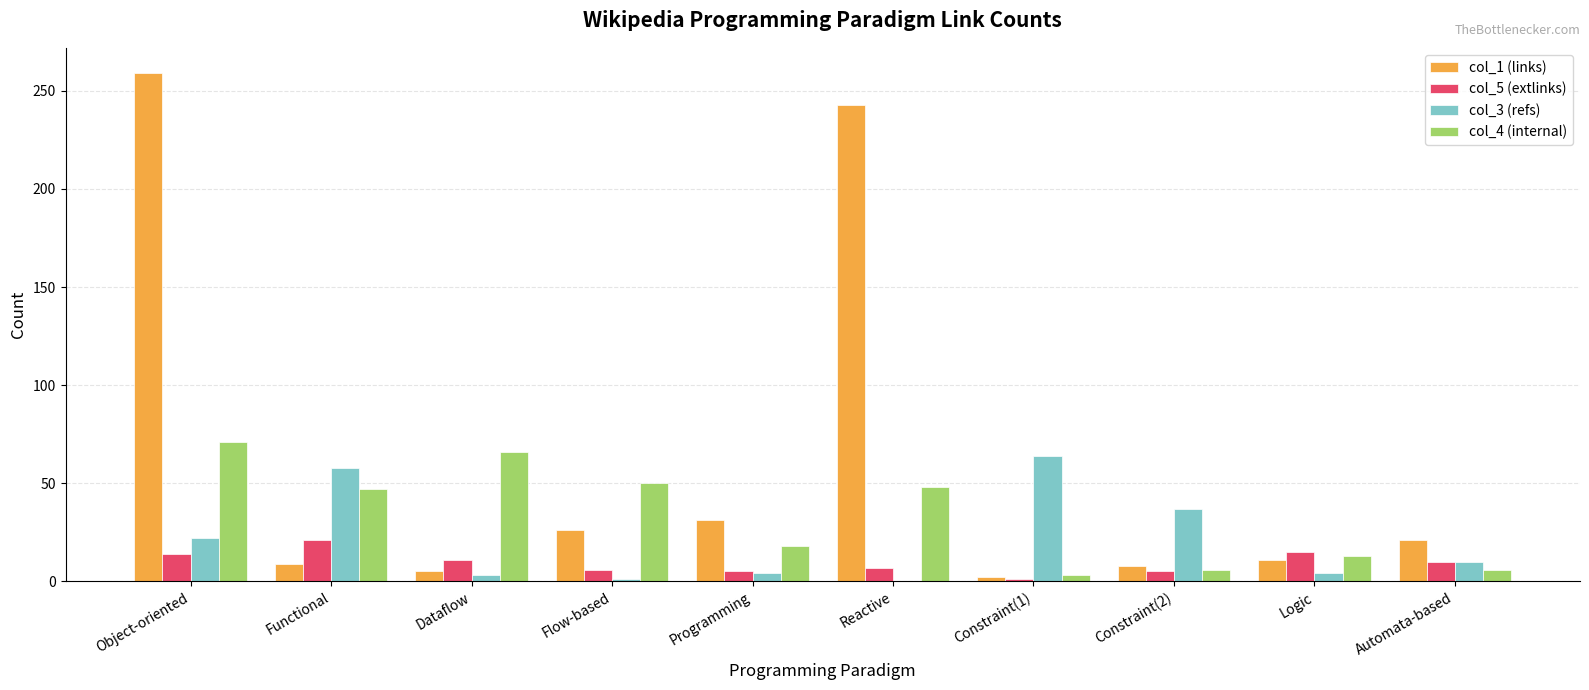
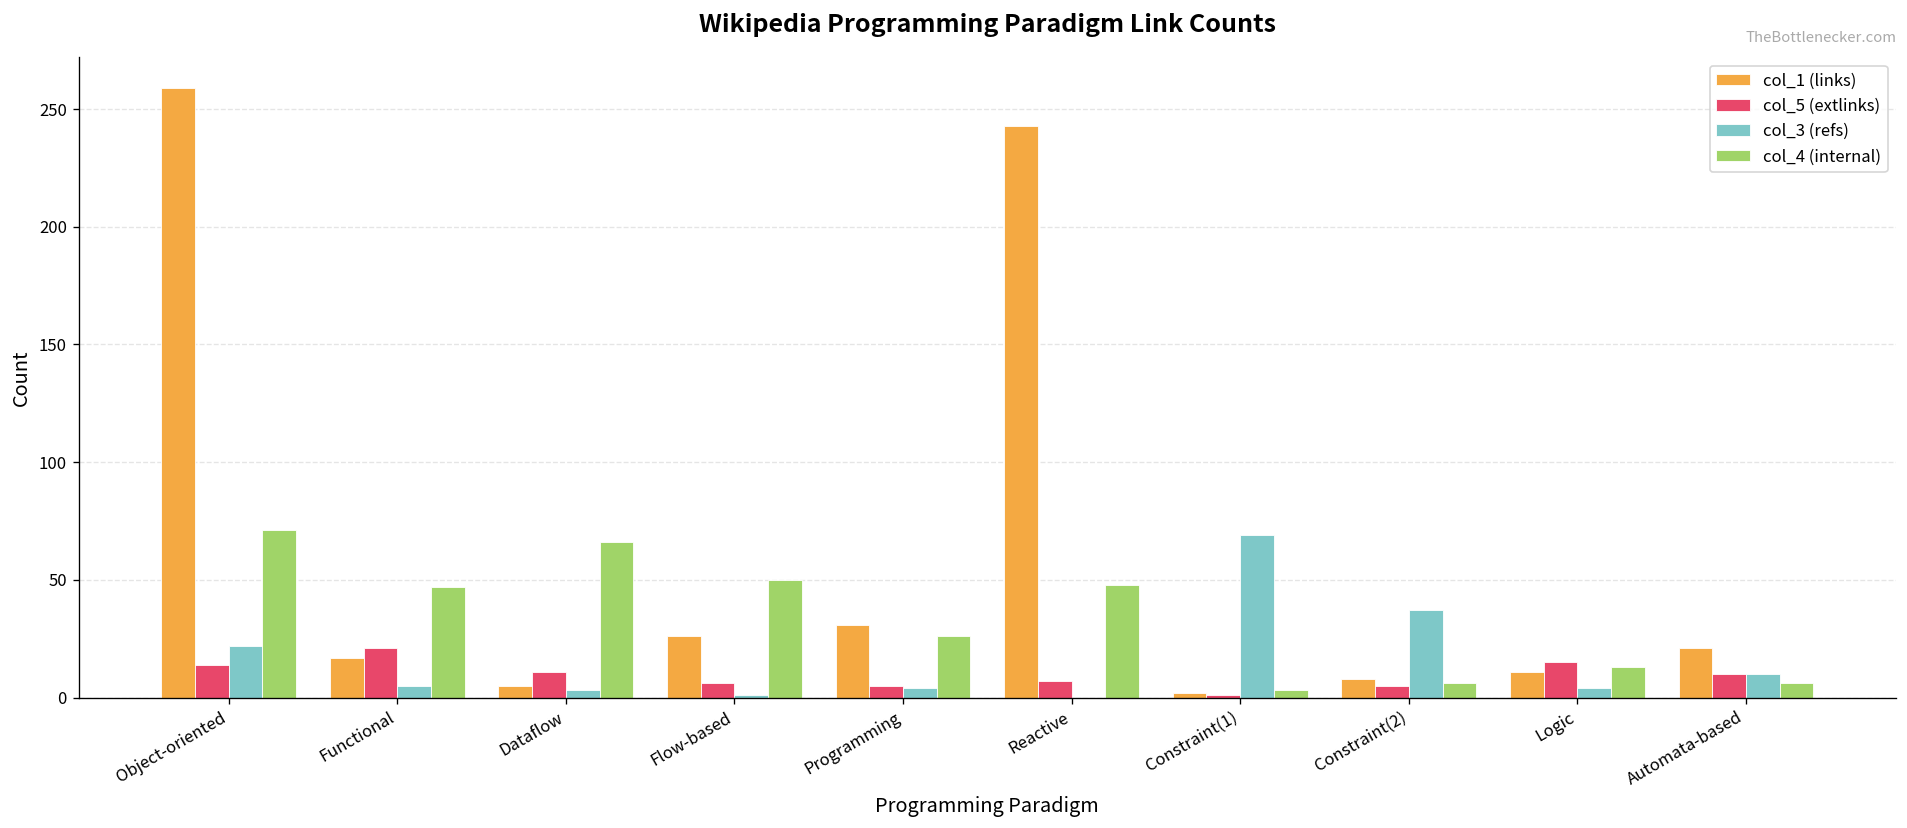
  {
    "col_1 (links)": {
      "Object-oriented": 259,
-     "Functional": 9,
+     "Functional": 17,
      "Dataflow": 5,
      "Flow-based": 26,
      "Programming": 31,
      "Reactive": 243,
      "Constraint(1)": 2,
      "Constraint(2)": 8,
      "Logic": 11,
      "Automata-based": 21
    },
    "col_5 (extlinks)": {
      "Object-oriented": 14,
      "Functional": 21,
      "Dataflow": 11,
      "Flow-based": 6,
      "Programming": 5,
      "Reactive": 7,
      "Constraint(2)": 5,
      "Logic": 15,
      "Automata-based": 10
    },
    "col_3 (refs)": {
      "Object-oriented": 22,
-     "Functional": 58,
+     "Functional": 5,
      "Dataflow": 3,
      "Programming": 4,
      "Reactive": 0,
-     "Constraint(1)": 64,
+     "Constraint(1)": 69,
      "Constraint(2)": 37,
      "Logic": 4,
      "Automata-based": 10
    },
    "col_4 (internal)": {
      "Object-oriented": 71,
      "Functional": 47,
      "Dataflow": 66,
      "Flow-based": 50,
-     "Programming": 18,
+     "Programming": 26,
      "Reactive": 48,
      "Constraint(1)": 3,
      "Constraint(2)": 6,
      "Logic": 13,
      "Automata-based": 6
    }
  }
